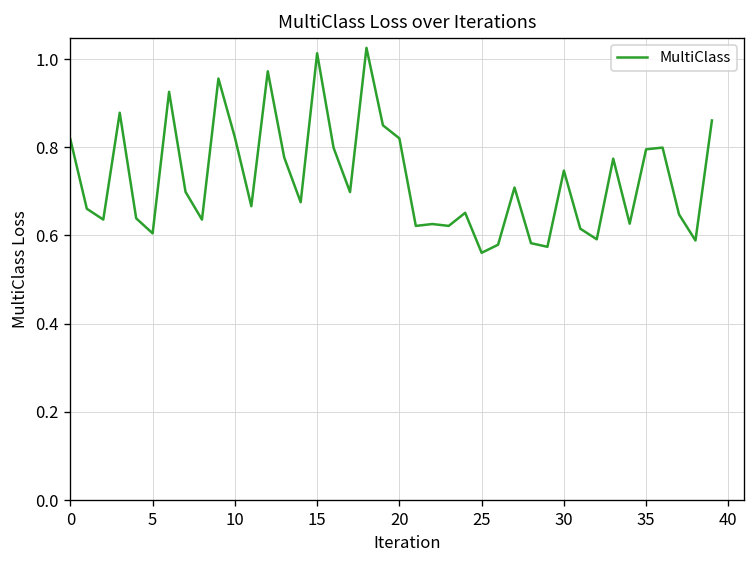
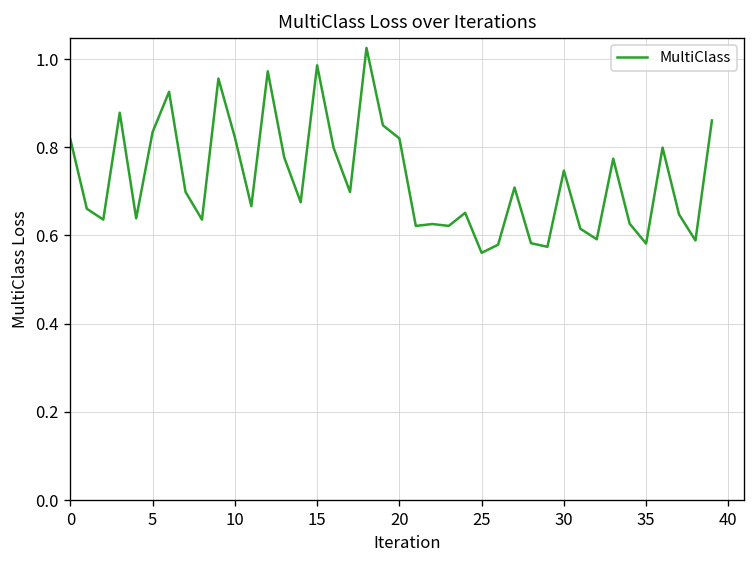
  {
    "0": 0.82,
-   "5": 0.60,
+   "5": 0.83,
    "10": 0.82,
-   "15": 1.01,
+   "15": 0.99,
    "20": 0.82,
    "25": 0.56,
    "30": 0.75,
-   "35": 0.80
+   "35": 0.58
  }
